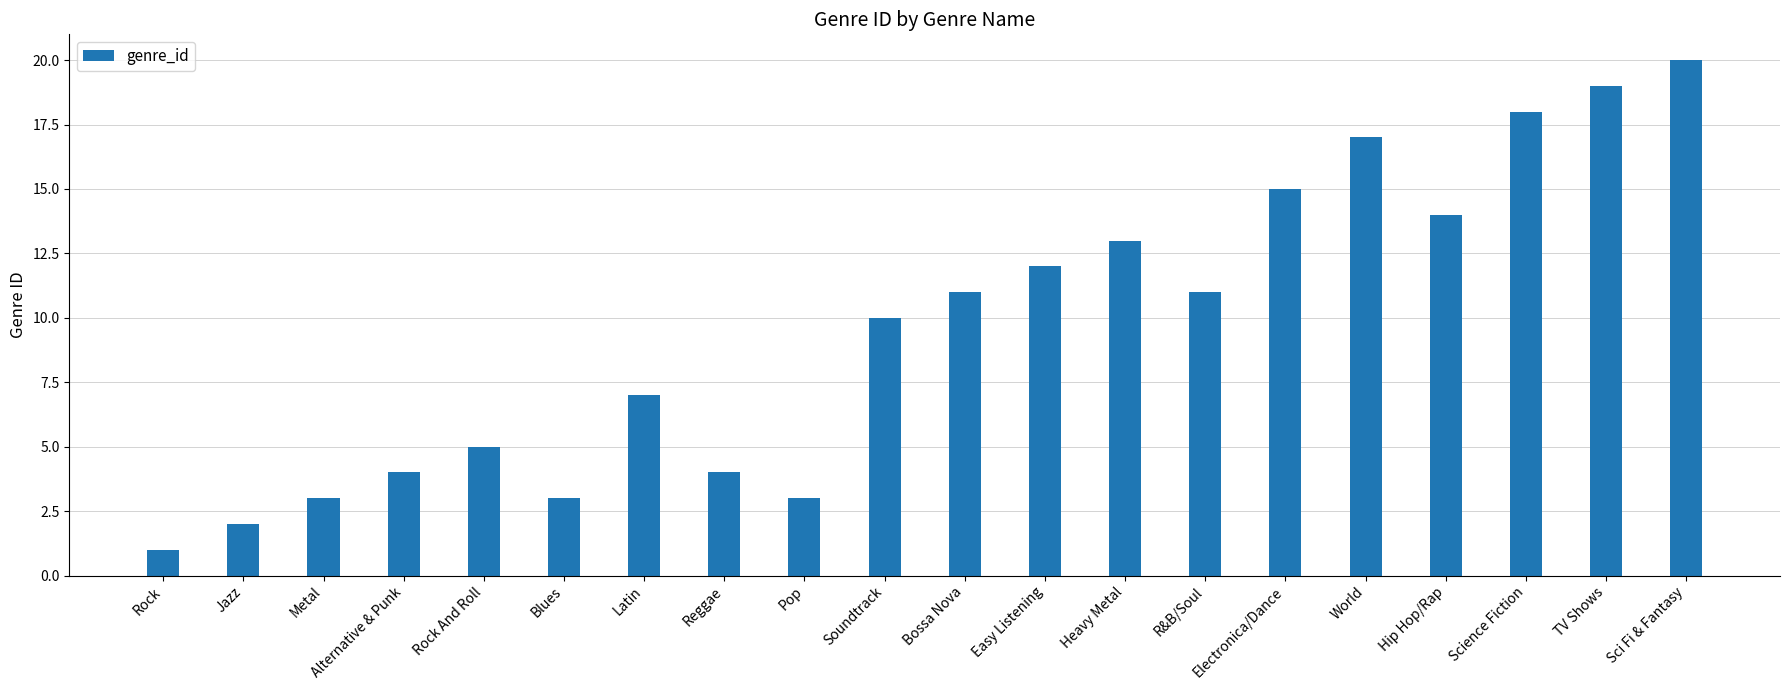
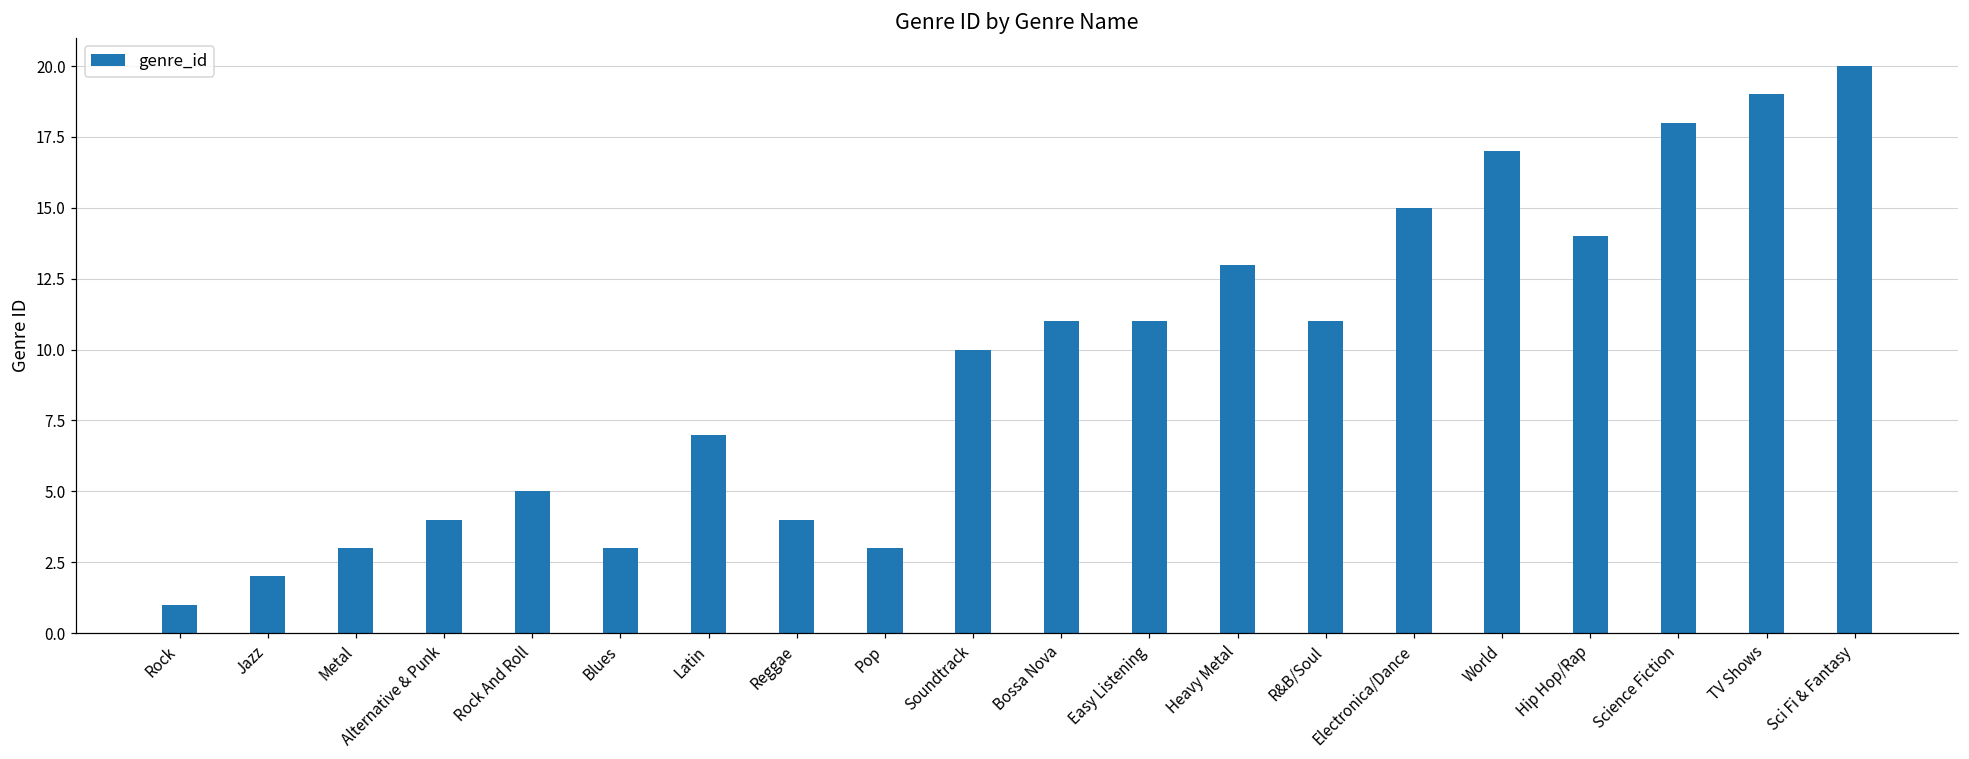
  {
    "Rock": 1,
    "Jazz": 2,
    "Metal": 3,
    "Alternative & Punk": 4,
    "Rock And Roll": 5,
    "Blues": 3,
    "Latin": 7,
    "Reggae": 4,
    "Pop": 3,
    "Soundtrack": 10,
    "Bossa Nova": 11,
-   "Easy Listening": 12,
+   "Easy Listening": 11,
    "Heavy Metal": 13,
    "R&B/Soul": 11,
    "Electronica/Dance": 15,
    "World": 17,
    "Hip Hop/Rap": 14,
    "Science Fiction": 18,
    "TV Shows": 19,
    "Sci Fi & Fantasy": 20
  }
